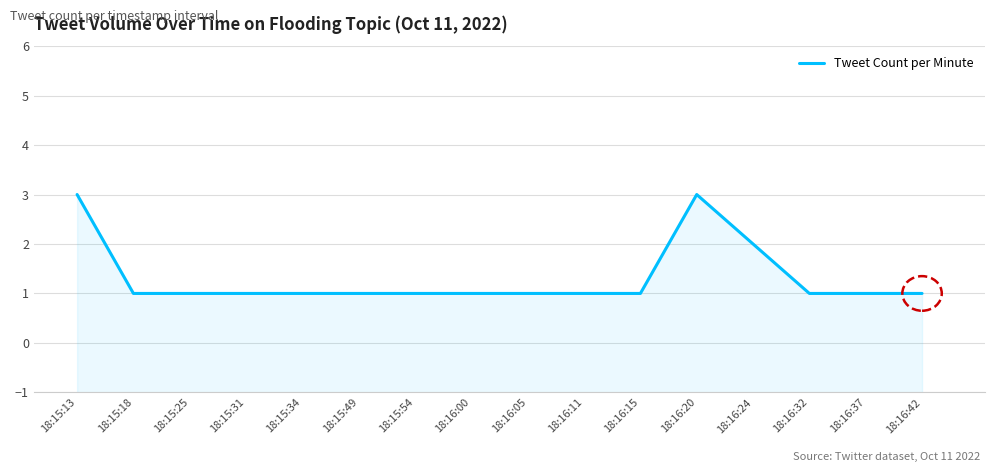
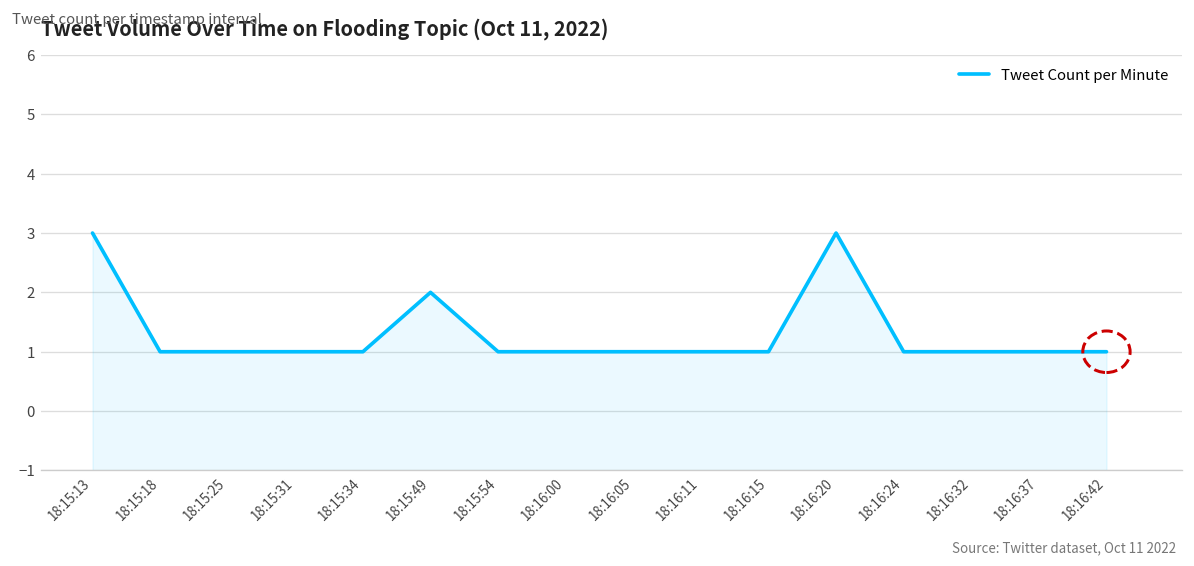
  {
    "18:15:13": 3,
    "18:15:18": 1,
    "18:15:25": 1,
    "18:15:31": 1,
    "18:15:34": 1,
-   "18:15:49": 1,
+   "18:15:49": 2,
    "18:15:54": 1,
    "18:16:00": 1,
    "18:16:05": 1,
    "18:16:11": 1,
    "18:16:15": 1,
    "18:16:20": 3,
-   "18:16:24": 2,
+   "18:16:24": 1,
    "18:16:32": 1,
    "18:16:37": 1,
    "18:16:42": 1
  }
